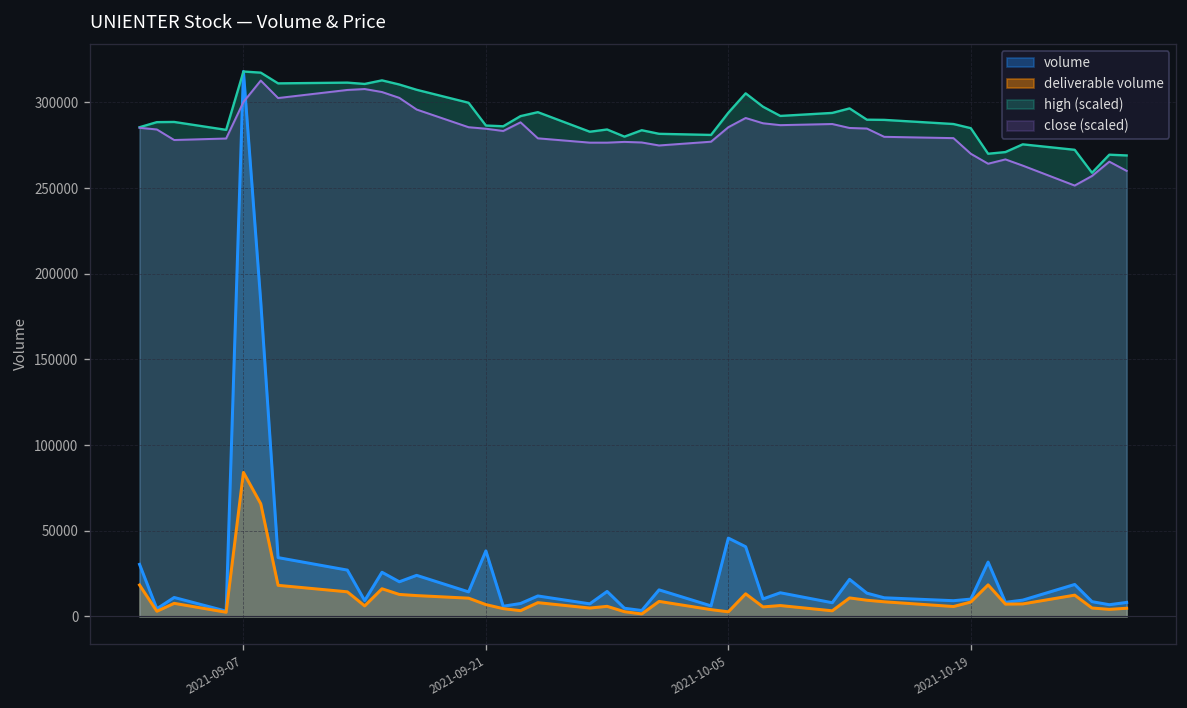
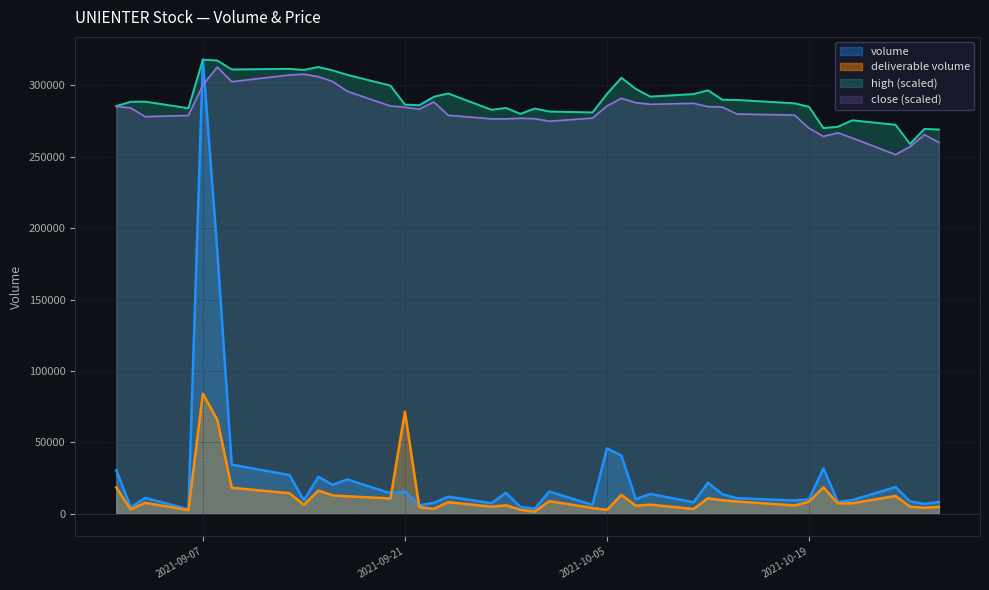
  {
    "volume": {
-     "2021-09-21": 38000,
+     "2021-09-21": 15000,
      "2021-10-05": 46000
    },
    "deliverable volume": {
      "2021-09-07": 84000,
-     "2021-09-21": 7000,
+     "2021-09-21": 71000,
      "2021-10-05": 3000
    }
  }
